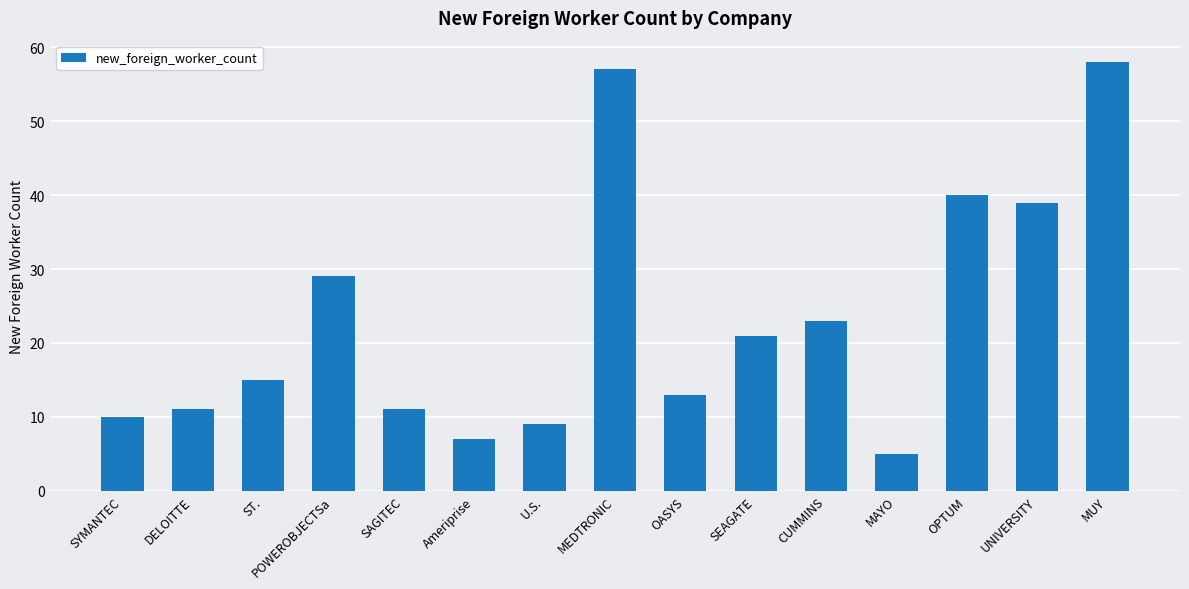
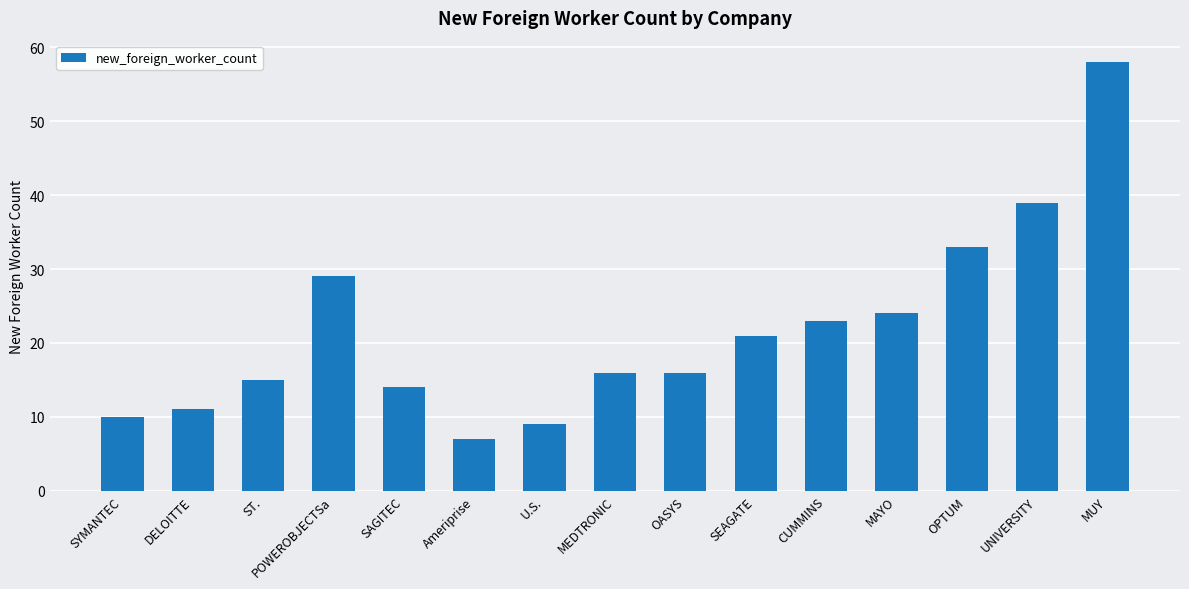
  {
    "SYMANTEC": 10,
    "DELOITTE": 11,
    "ST.": 15,
    "POWEROBJECTSa": 29,
-   "SAGITEC": 11,
+   "SAGITEC": 14,
    "Ameriprise": 7,
    "U.S.": 9,
-   "MEDTRONIC": 57,
-   "OASYS": 13,
+   "MEDTRONIC": 16,
+   "OASYS": 16,
    "SEAGATE": 21,
    "CUMMINS": 23,
-   "MAYO": 5,
-   "OPTUM": 40,
+   "MAYO": 24,
+   "OPTUM": 33,
    "UNIVERSITY": 39,
    "MUY": 58
  }
